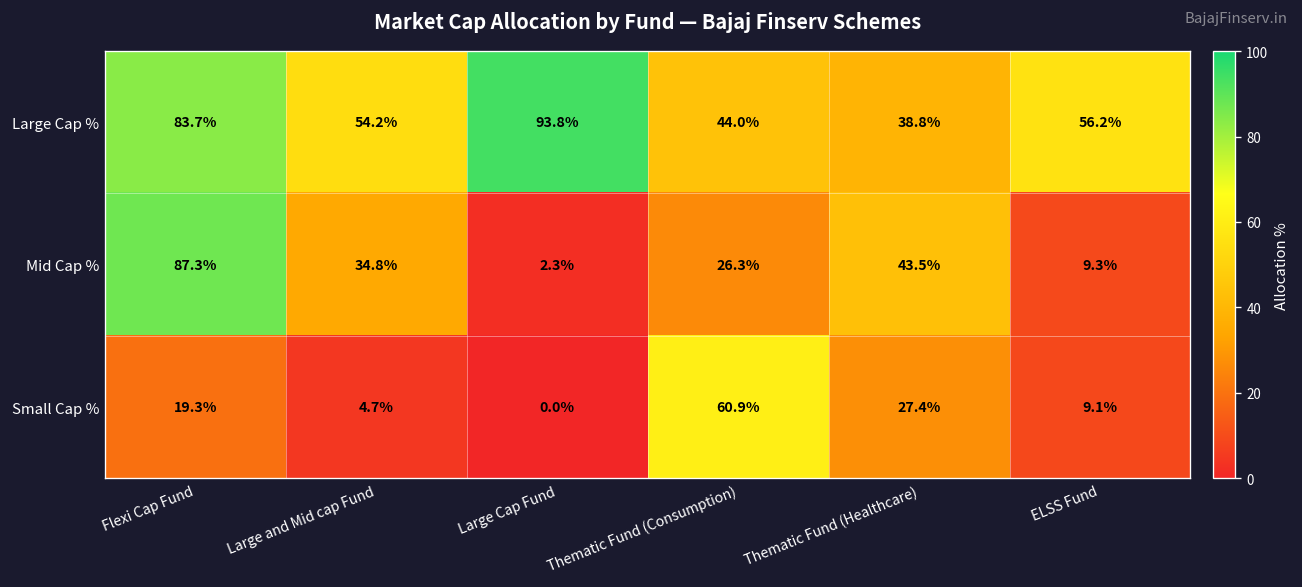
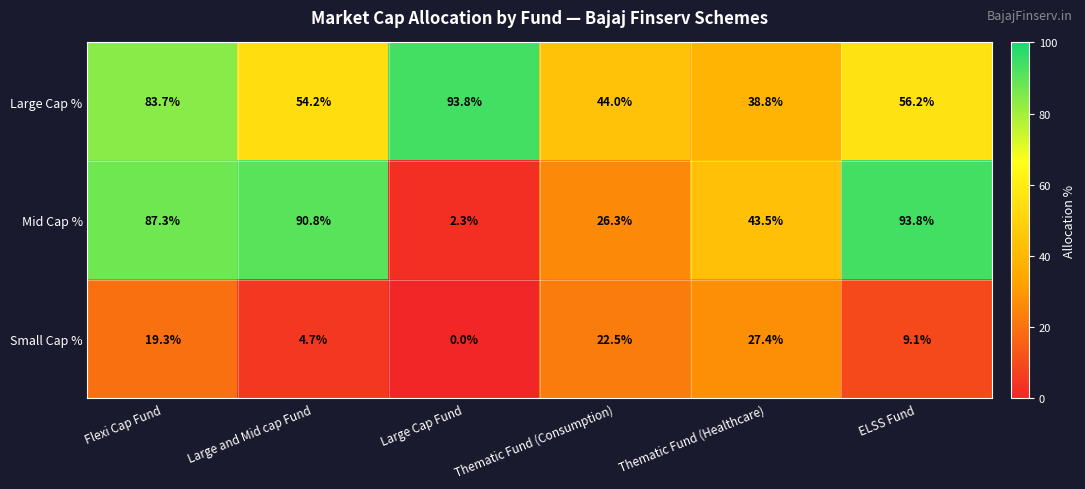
  {
    "Large Cap %": {
      "Flexi Cap Fund": "83.7%",
      "Large and Mid cap Fund": "54.2%",
      "Large Cap Fund": "93.8%",
      "Thematic Fund (Consumption)": "44.0%",
      "Thematic Fund (Healthcare)": "38.8%",
      "ELSS Fund": "56.2%"
    },
    "Mid Cap %": {
      "Flexi Cap Fund": "87.3%",
-     "Large and Mid cap Fund": "34.8%",
+     "Large and Mid cap Fund": "90.8%",
      "Large Cap Fund": "2.3%",
      "Thematic Fund (Consumption)": "26.3%",
      "Thematic Fund (Healthcare)": "43.5%",
-     "ELSS Fund": "9.3%"
+     "ELSS Fund": "93.8%"
    },
    "Small Cap %": {
      "Flexi Cap Fund": "19.3%",
      "Large and Mid cap Fund": "4.7%",
      "Large Cap Fund": "0.0%",
-     "Thematic Fund (Consumption)": "60.9%",
+     "Thematic Fund (Consumption)": "22.5%",
      "Thematic Fund (Healthcare)": "27.4%",
      "ELSS Fund": "9.1%"
    }
  }
